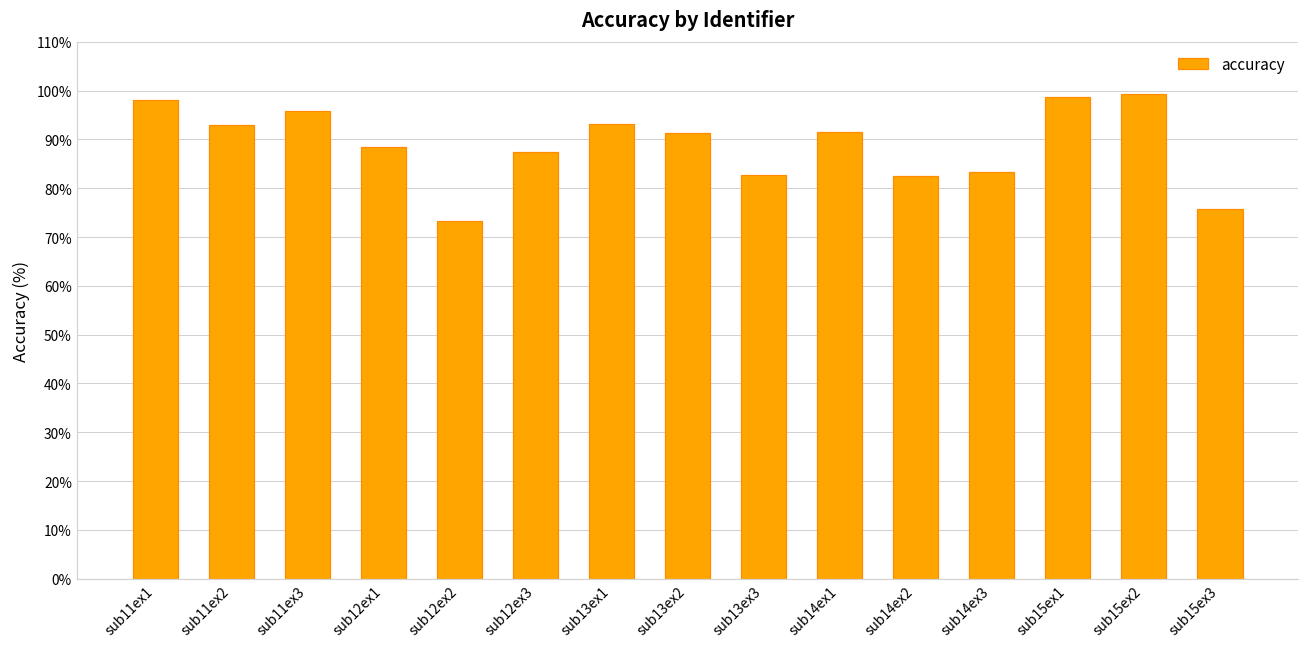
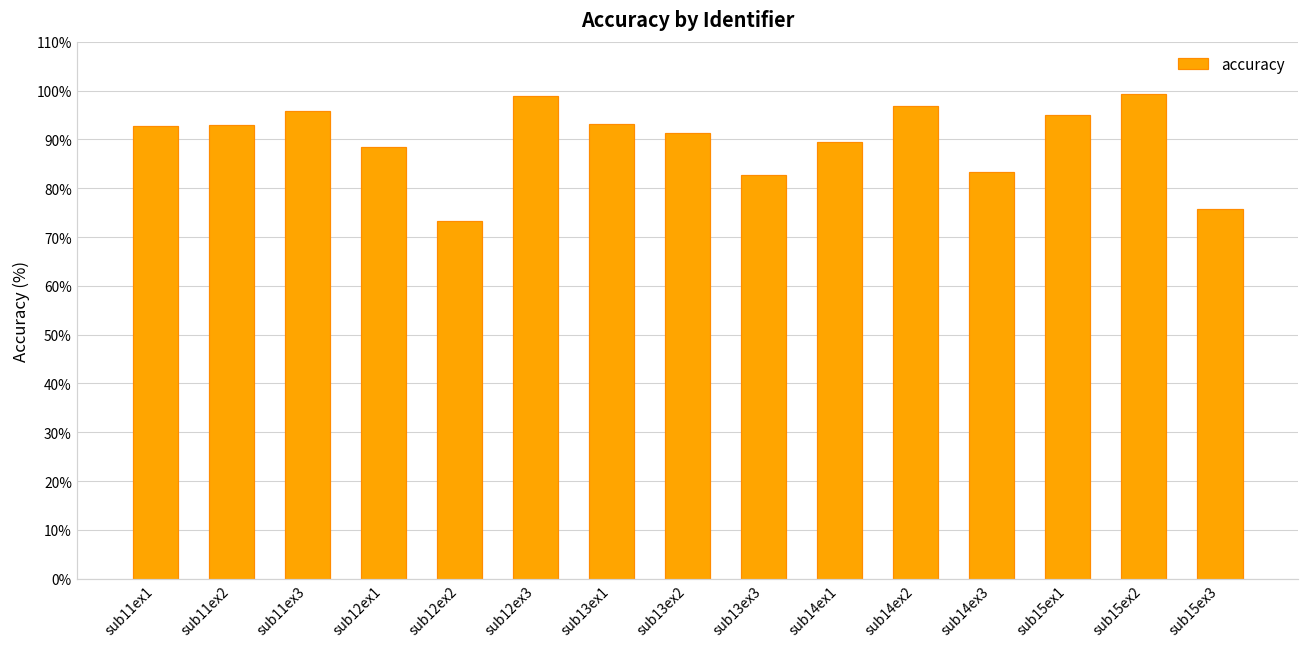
  {
-   "sub11ex1": "98%",
+   "sub11ex1": "93%",
    "sub11ex2": "93%",
    "sub11ex3": "96%",
    "sub12ex1": "89%",
    "sub12ex2": "73%",
-   "sub12ex3": "87%",
+   "sub12ex3": "99%",
    "sub13ex1": "93%",
    "sub13ex2": "91%",
    "sub13ex3": "83%",
-   "sub14ex1": "92%",
-   "sub14ex2": "82%",
+   "sub14ex1": "89%",
+   "sub14ex2": "97%",
    "sub14ex3": "83%",
-   "sub15ex1": "99%",
+   "sub15ex1": "95%",
    "sub15ex2": "99%",
    "sub15ex3": "76%"
  }
